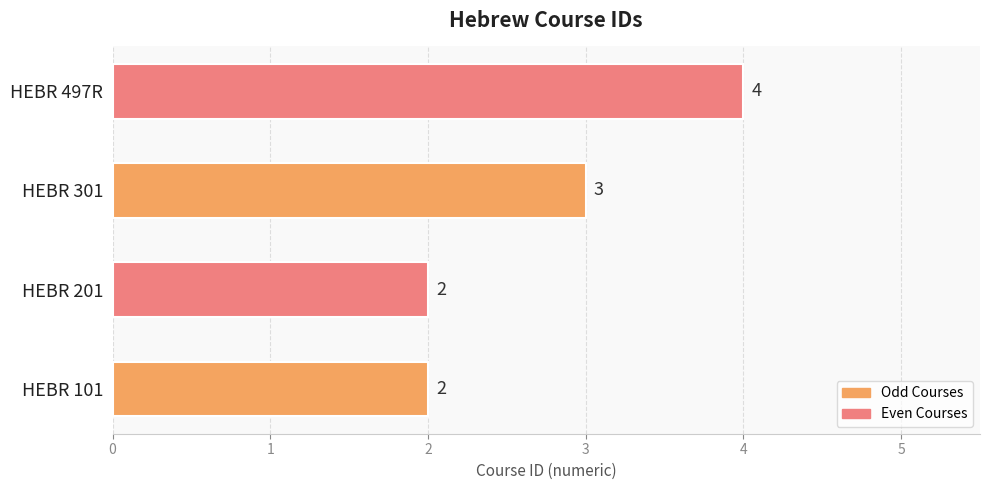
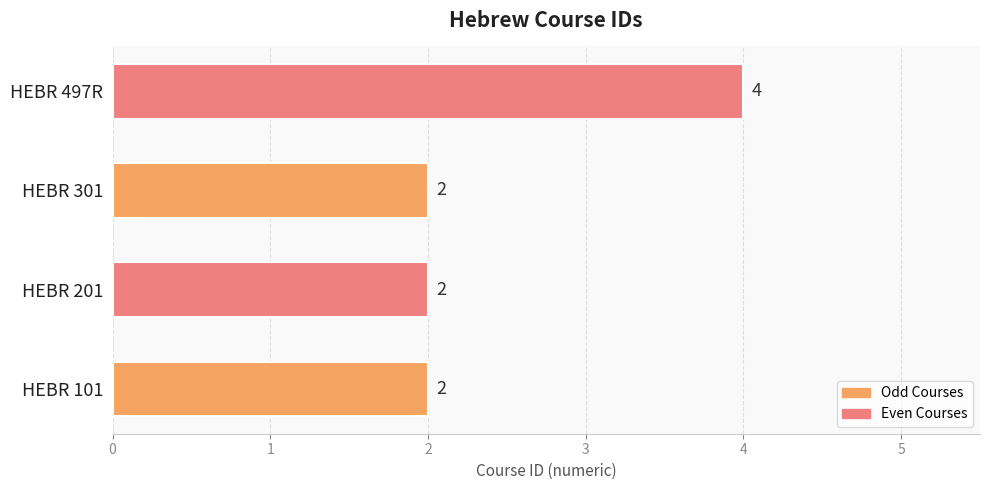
  {
    "HEBR 497R": 4,
-   "HEBR 301": 3,
+   "HEBR 301": 2,
    "HEBR 201": 2,
    "HEBR 101": 2
  }
